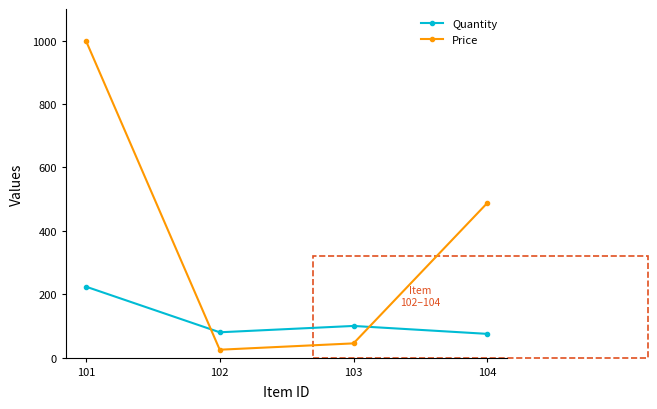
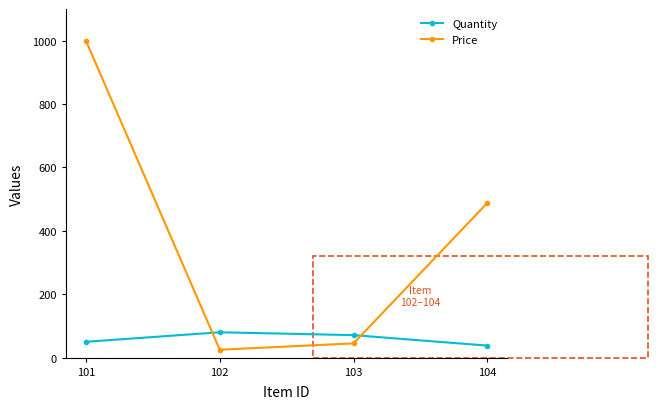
  {
    "Quantity": {
-     "101": 220,
+     "101": 50,
      "102": 80,
-     "103": 100,
-     "104": 80
+     "103": 70,
+     "104": 40
    },
    "Price": {
      "101": 1000,
      "102": 30,
      "103": 50,
      "104": 490
    }
  }
